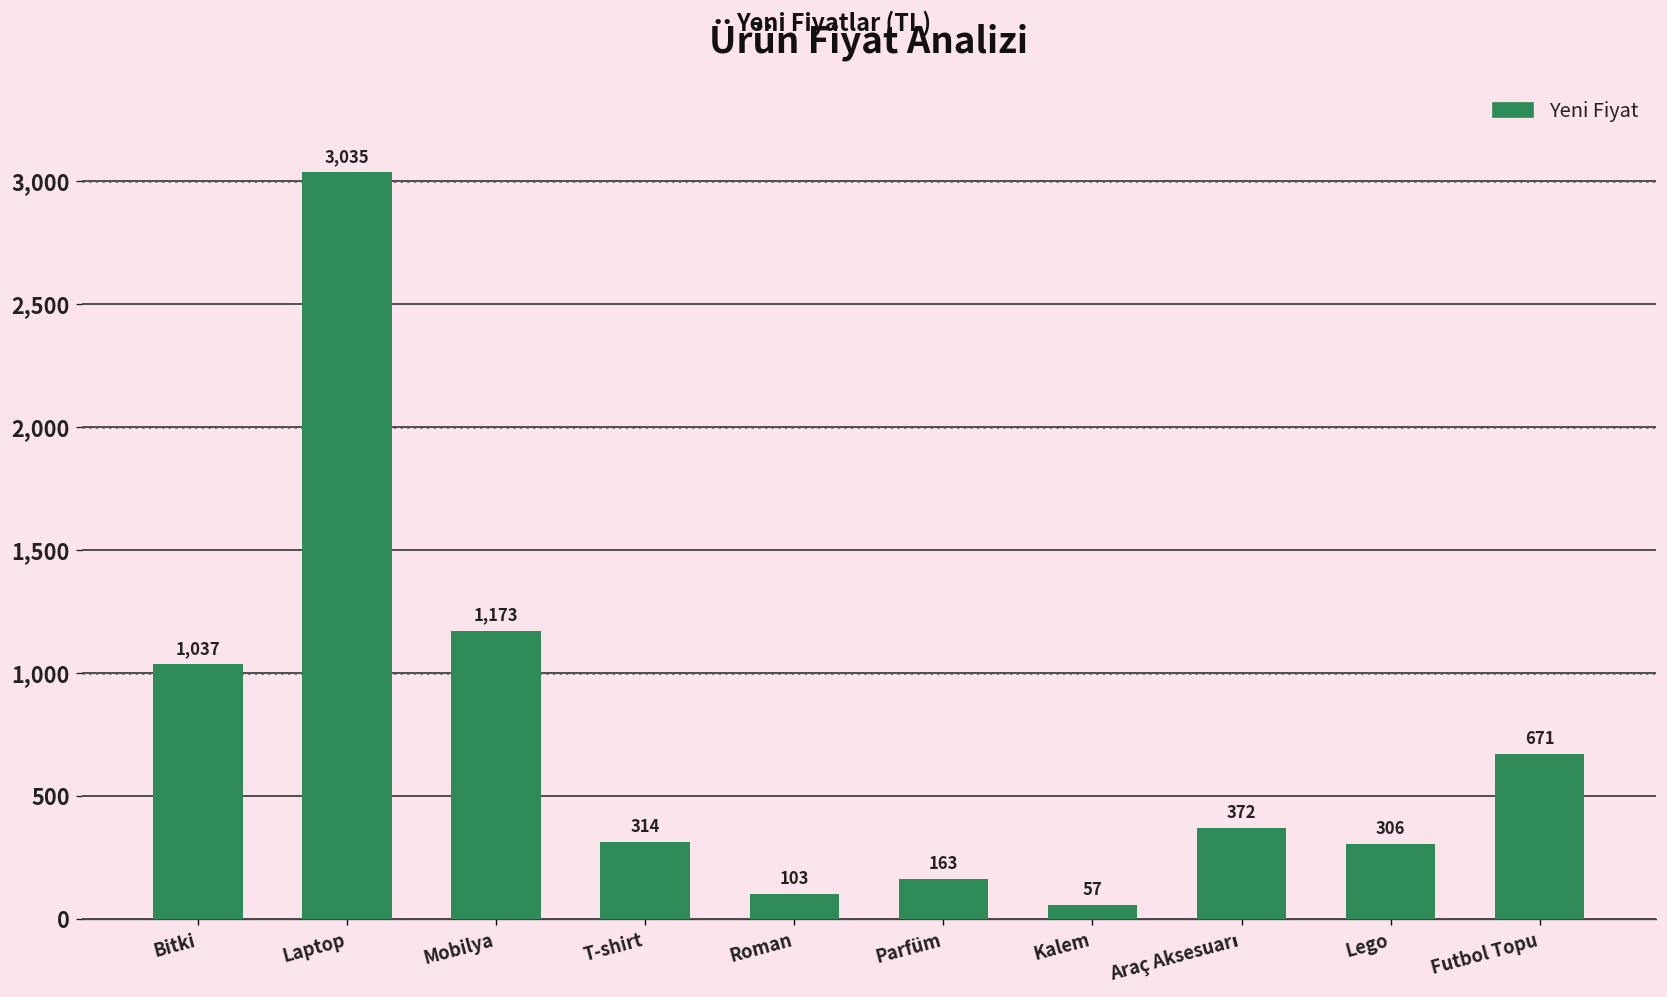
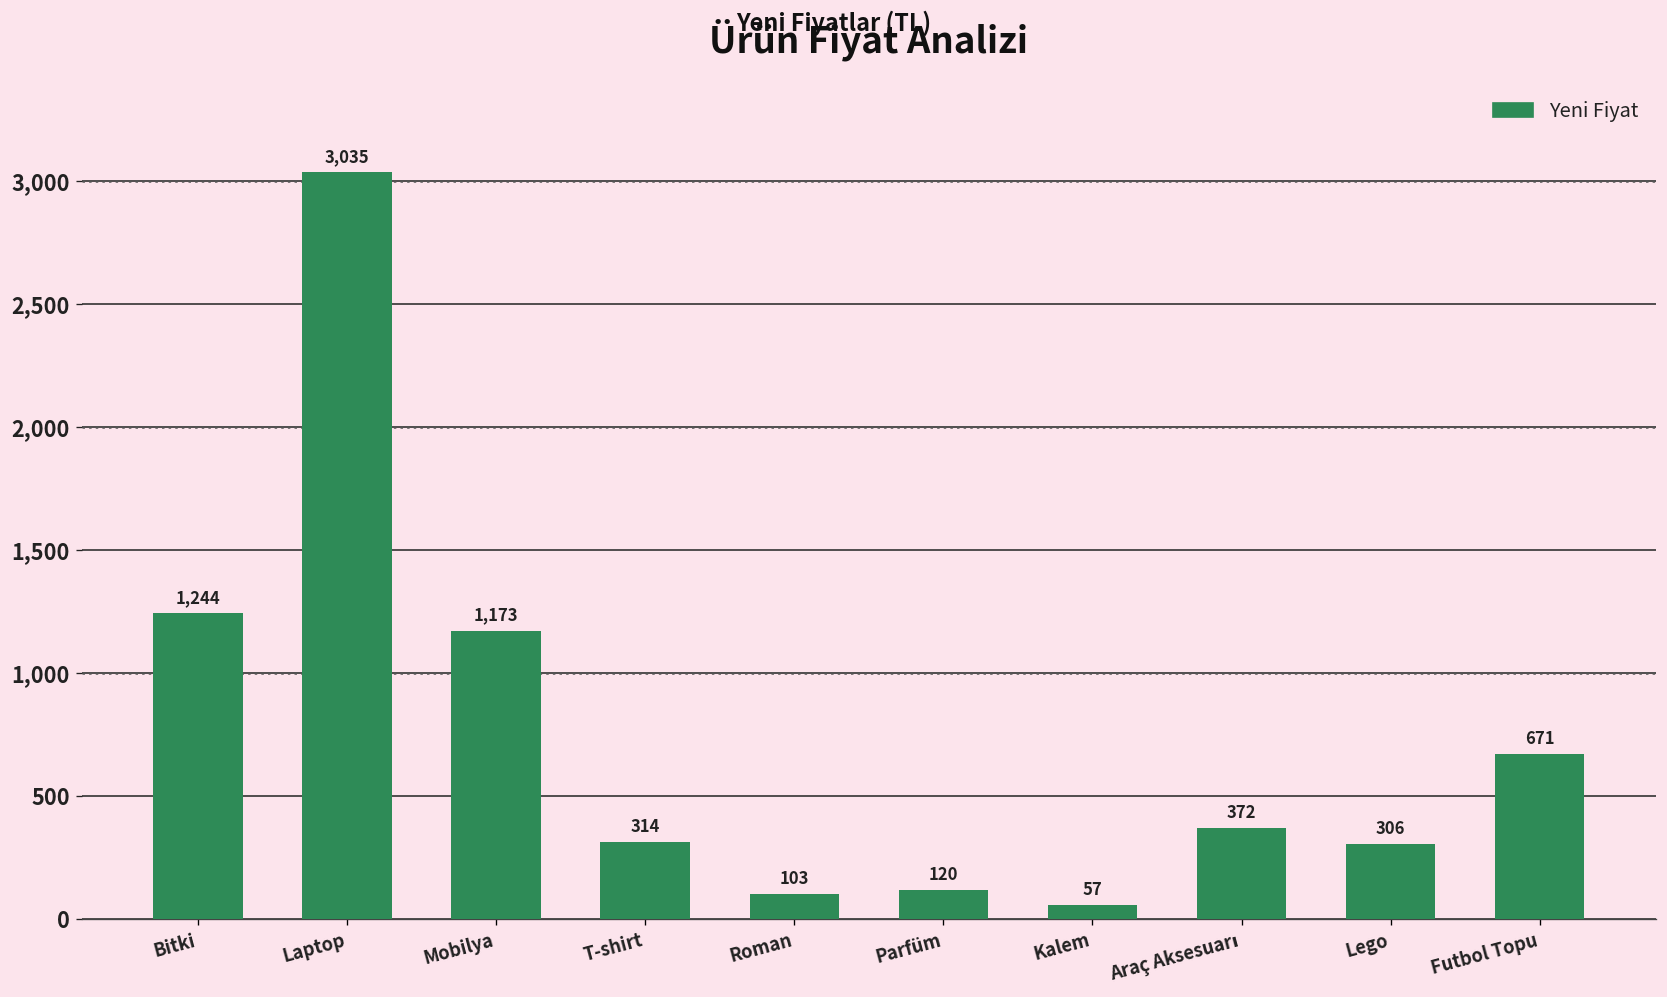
  {
-   "Bitki": "1,037",
+   "Bitki": "1,244",
    "Laptop": "3,035",
    "Mobilya": "1,173",
    "T-shirt": "314",
    "Roman": "103",
-   "Parfüm": "163",
+   "Parfüm": "120",
    "Kalem": "57",
    "Araç Aksesuarı": "372",
    "Lego": "306",
    "Futbol Topu": "671"
  }
